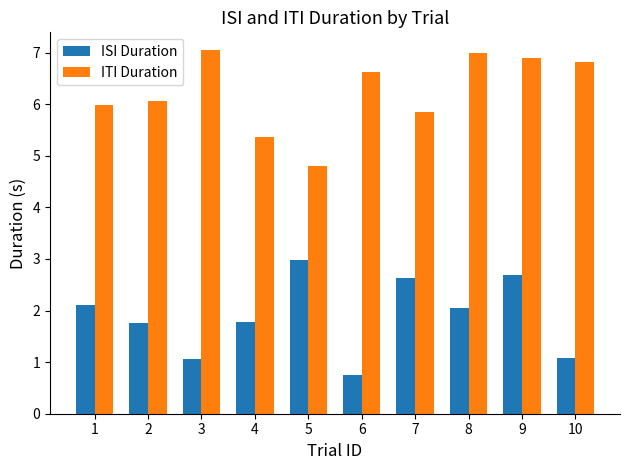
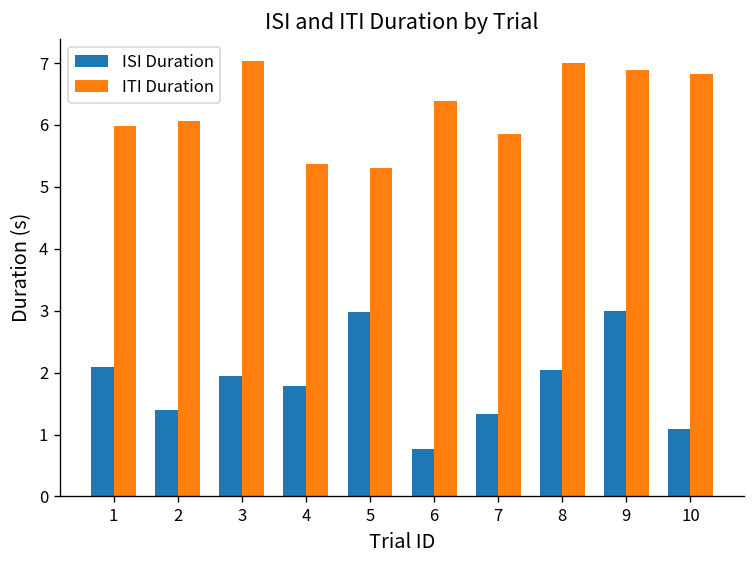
  {
    "ISI Duration": {
      "1": 2.1,
-     "2": 1.8,
-     "3": 1.1,
+     "2": 1.4,
+     "3": 1.9,
      "4": 1.8,
      "5": 3.0,
      "6": 0.8,
-     "7": 2.6,
+     "7": 1.3,
      "8": 2.0,
-     "9": 2.7,
+     "9": 3.0,
      "10": 1.1
    },
    "ITI Duration": {
      "1": 6.0,
      "2": 6.1,
      "3": 7.0,
      "4": 5.4,
-     "5": 4.8,
-     "6": 6.6,
+     "5": 5.3,
+     "6": 6.4,
      "7": 5.8,
      "8": 7.0,
      "9": 6.9,
      "10": 6.8
    }
  }
